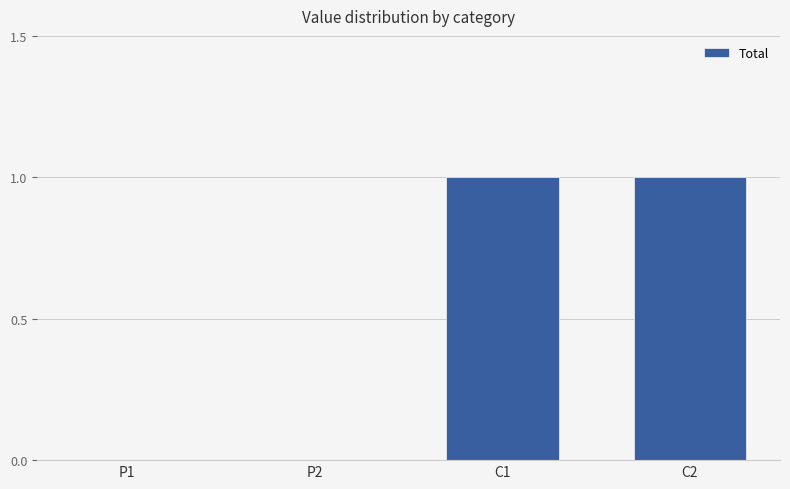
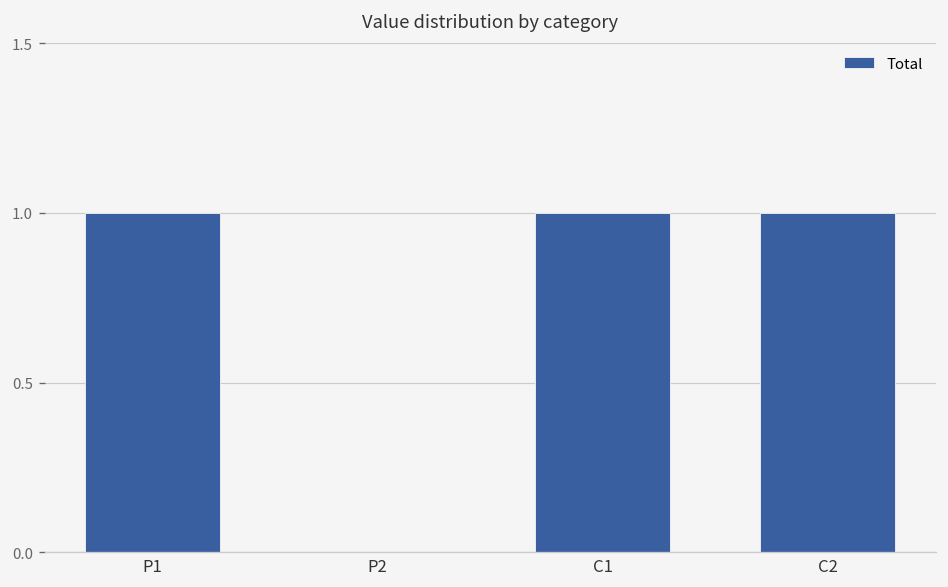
  {
-   "P1": 0,
+   "P1": 1,
    "P2": 0,
    "C1": 1,
    "C2": 1
  }
